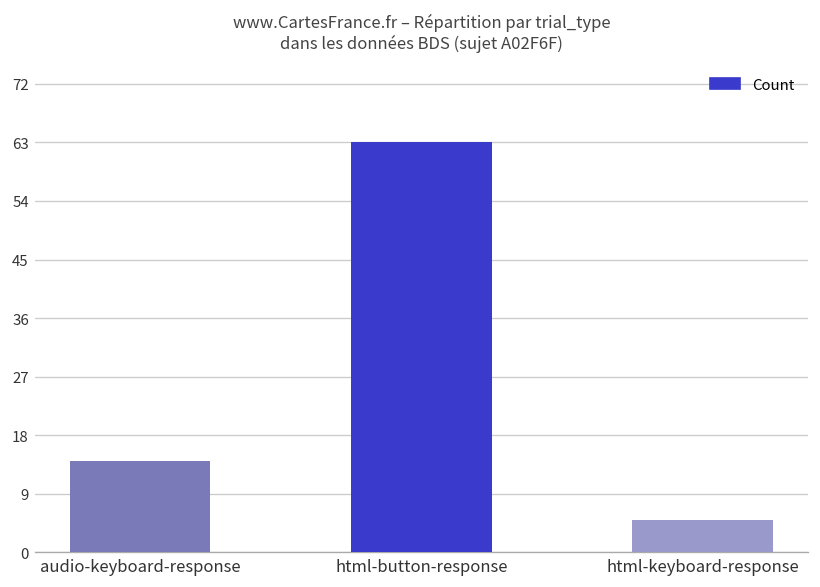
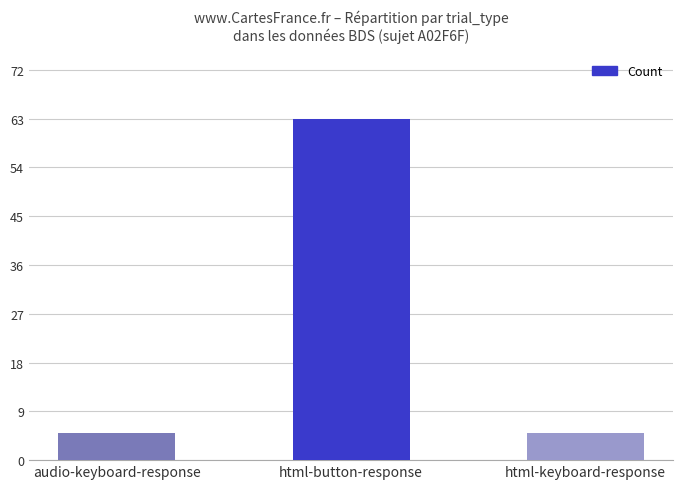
  {
-   "audio-keyboard-response": 14,
+   "audio-keyboard-response": 5,
    "html-button-response": 63,
    "html-keyboard-response": 5
  }
